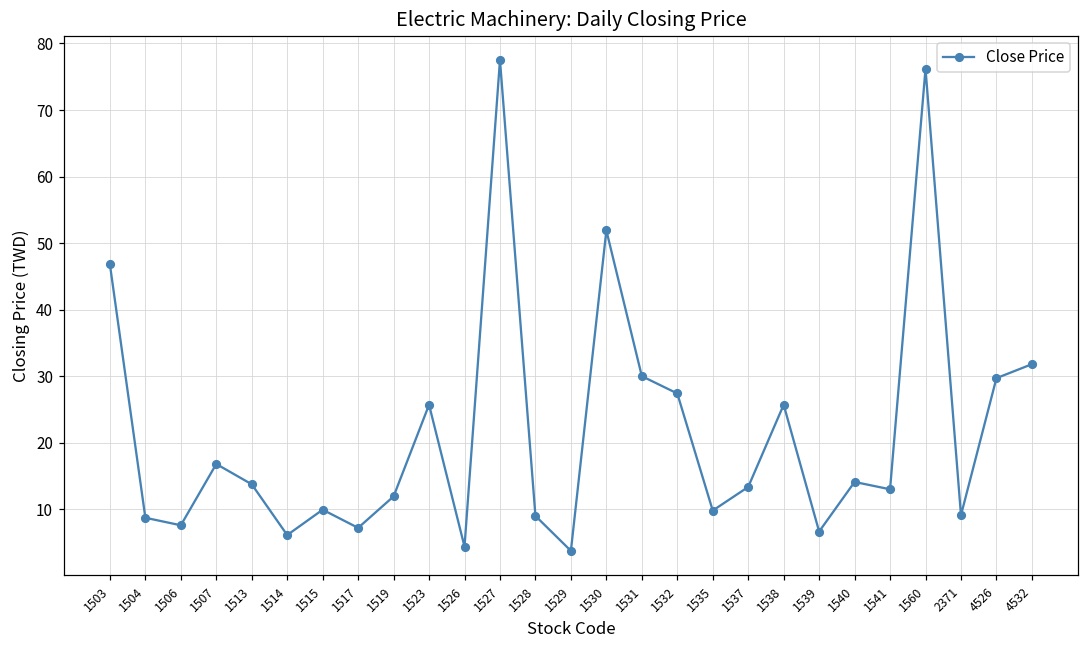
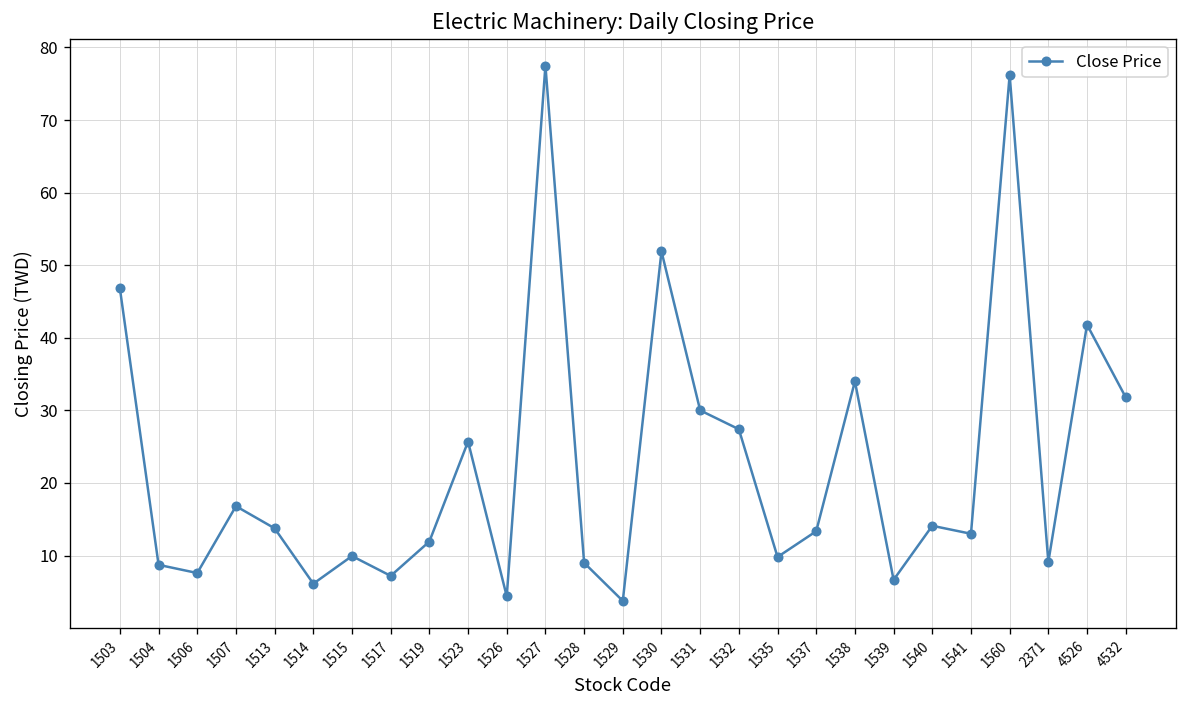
  {
    "1503": 47,
    "1504": 9,
    "1506": 8,
    "1507": 17,
    "1513": 14,
    "1514": 6,
    "1515": 10,
    "1517": 7,
    "1519": 12,
    "1523": 26,
    "1526": 4,
    "1527": 78,
    "1528": 9,
    "1529": 4,
    "1530": 52,
    "1531": 30,
    "1532": 27,
    "1535": 10,
    "1537": 13,
-   "1538": 26,
+   "1538": 34,
    "1539": 7,
    "1540": 14,
    "1541": 13,
    "1560": 76,
    "2371": 9,
-   "4526": 30,
+   "4526": 42,
    "4532": 32
  }
